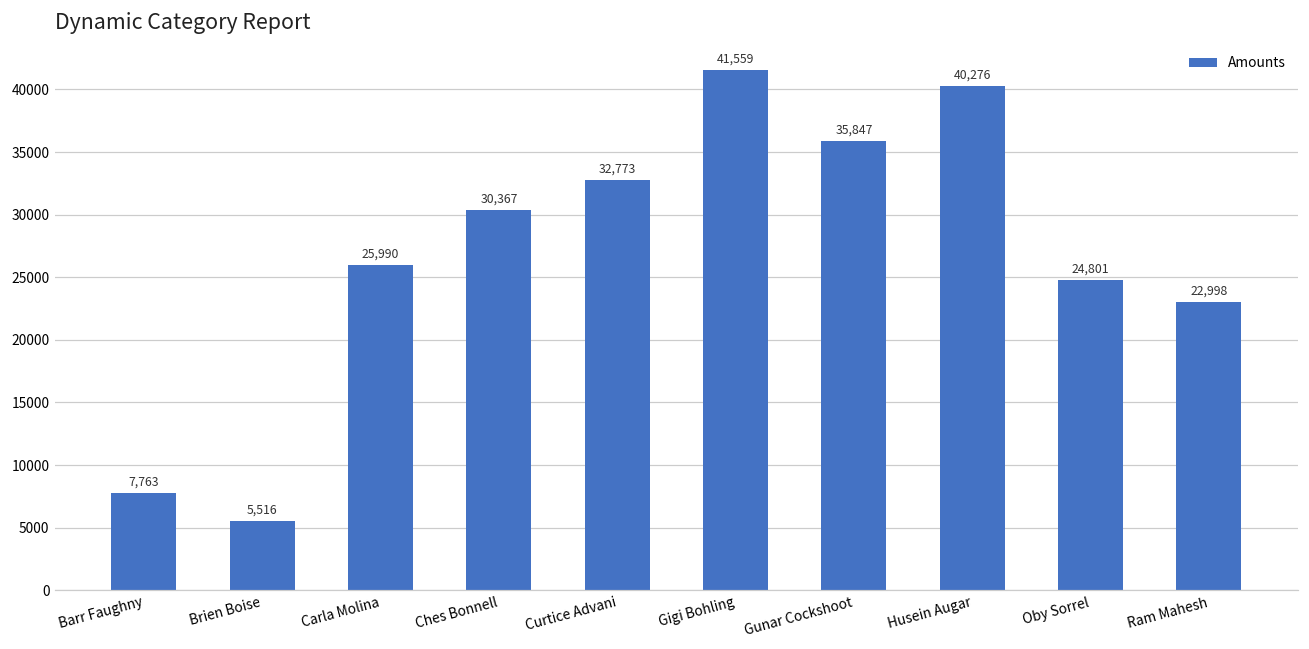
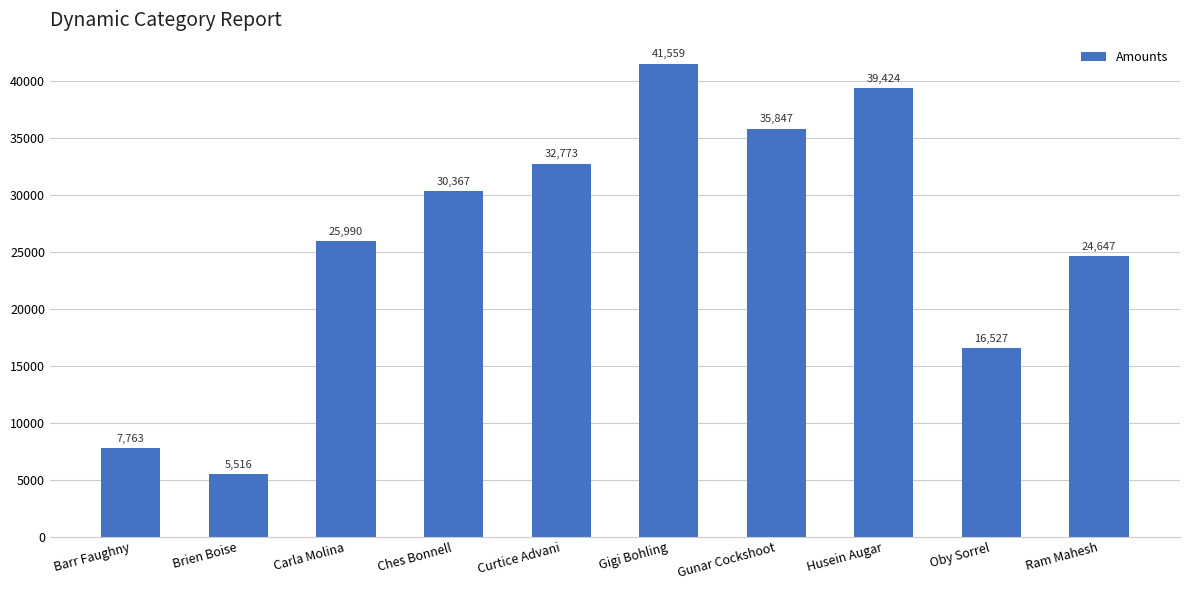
  {
    "Amounts": {
      "Barr Faughny": "7,763",
      "Brien Boise": "5,516",
      "Carla Molina": "25,990",
      "Ches Bonnell": "30,367",
      "Curtice Advani": "32,773",
      "Gigi Bohling": "41,559",
      "Gunar Cockshoot": "35,847",
-     "Husein Augar": "40,276",
-     "Oby Sorrel": "24,801",
-     "Ram Mahesh": "22,998"
+     "Husein Augar": "39,424",
+     "Oby Sorrel": "16,527",
+     "Ram Mahesh": "24,647"
    }
  }
